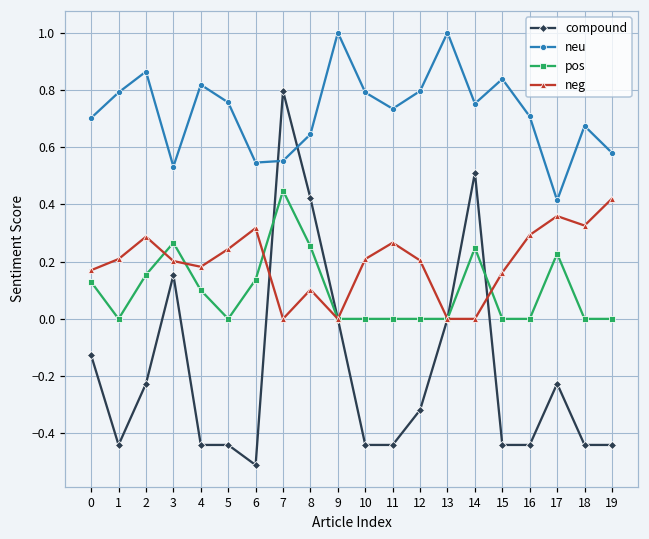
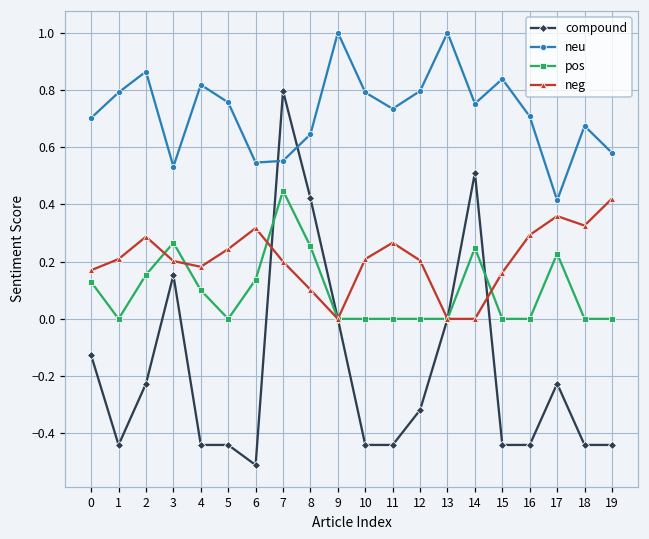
  {
    "compound": {
      "0": -0.13,
      "1": -0.44,
      "2": -0.23,
      "3": 0.15,
      "4": -0.44,
      "5": -0.44,
      "6": -0.51,
      "7": 0.8,
      "8": 0.42,
      "10": -0.44,
      "11": -0.44,
      "12": -0.32,
      "14": 0.51,
      "15": -0.44,
      "16": -0.44,
      "17": -0.23,
      "18": -0.44,
      "19": -0.44
    },
    "neu": {
      "0": 0.7,
      "1": 0.8,
      "2": 0.86,
      "3": 0.53,
      "4": 0.82,
      "5": 0.76,
      "6": 0.55,
      "7": 0.55,
      "8": 0.65,
      "9": 1.0,
      "10": 0.8,
      "11": 0.73,
      "12": 0.8,
      "13": 1.0,
      "14": 0.75,
      "15": 0.84,
      "16": 0.7,
      "17": 0.41,
      "18": 0.67,
      "19": 0.58
    },
    "pos": {
      "0": 0.13,
      "1": 0.0,
      "2": 0.15,
      "3": 0.27,
      "4": 0.1,
      "5": 0.0,
      "6": 0.14,
      "7": 0.45,
      "8": 0.25,
      "10": 0.0,
      "11": 0.0,
      "12": 0.0,
      "14": 0.25,
      "15": 0.0,
      "16": 0.0,
      "17": 0.23,
      "18": 0.0,
      "19": 0.0
    },
    "neg": {
      "0": 0.17,
      "1": 0.2,
      "2": 0.29,
      "3": 0.2,
      "4": 0.18,
      "5": 0.24,
      "6": 0.32,
-     "7": 0.0,
+     "7": 0.2,
      "8": 0.1,
      "10": 0.2,
      "11": 0.27,
      "12": 0.2,
      "14": 0.0,
      "15": 0.16,
      "16": 0.3,
      "17": 0.36,
      "18": 0.33,
      "19": 0.42
    }
  }
